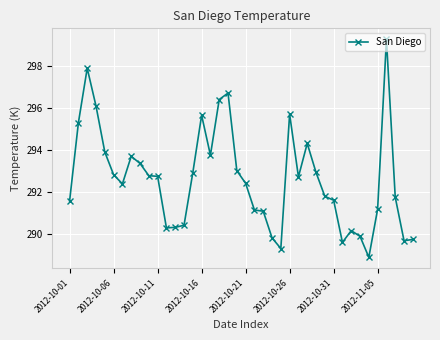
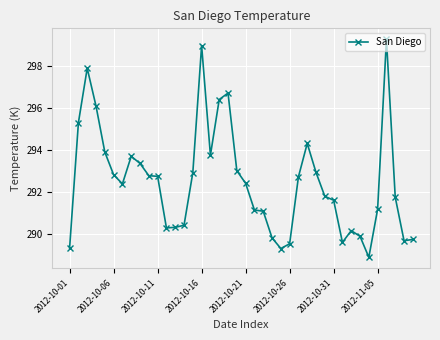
  {
-   "2012-10-01": 291.6,
+   "2012-10-01": 289.3,
    "2012-10-06": 292.8,
    "2012-10-11": 292.7,
-   "2012-10-16": 295.6,
+   "2012-10-16": 299.0,
    "2012-10-21": 292.4,
-   "2012-10-26": 295.7,
+   "2012-10-26": 289.5,
    "2012-10-31": 291.6,
    "2012-11-05": 291.2
  }
